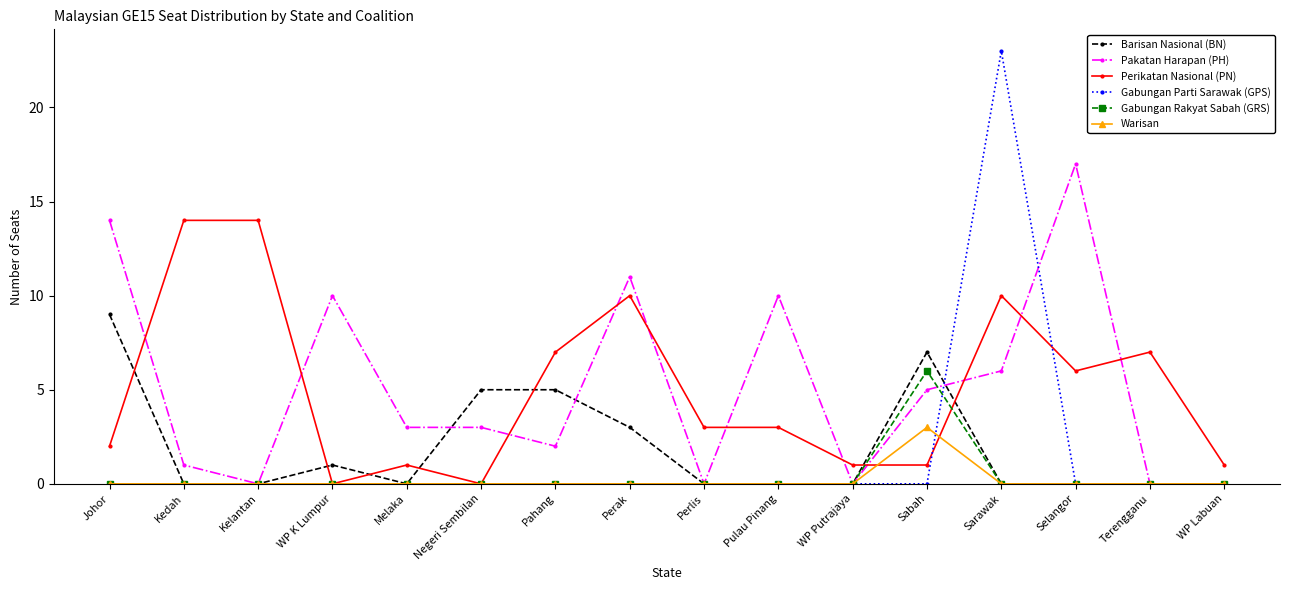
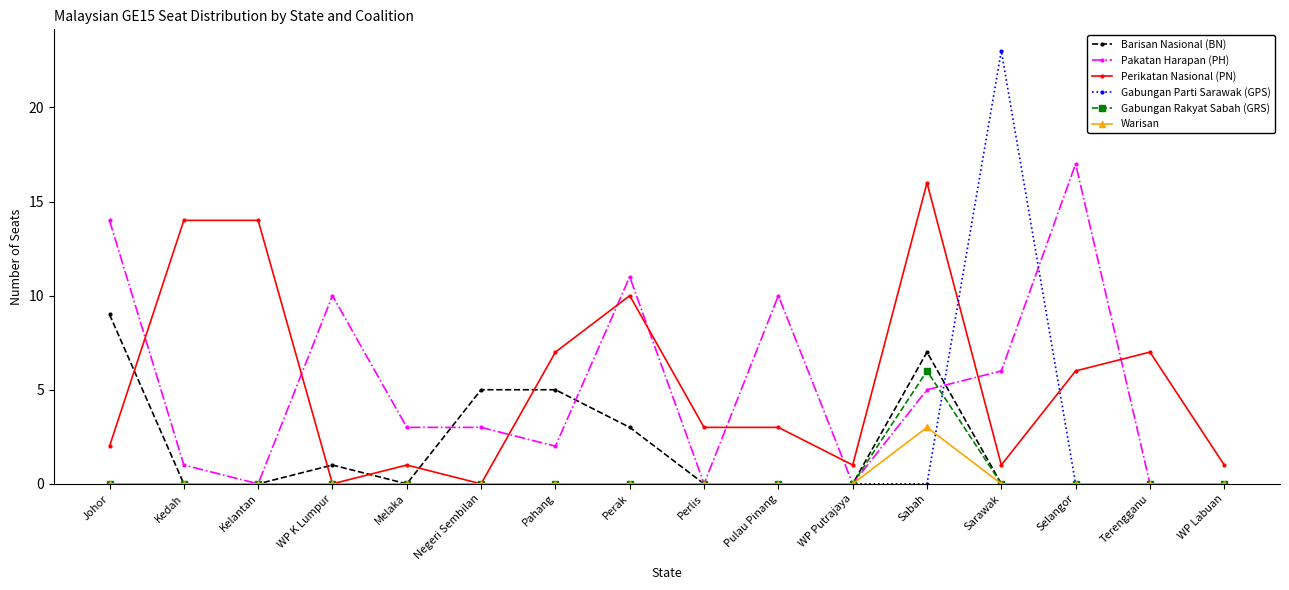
  {
    "Barisan Nasional (BN)": {
      "Johor": 9,
      "WP K Lumpur": 1,
      "Negeri Sembilan": 5,
      "Pahang": 5,
      "Perak": 3,
      "Sabah": 7
    },
    "Pakatan Harapan (PH)": {
      "Johor": 14,
      "Kedah": 1,
      "WP K Lumpur": 10,
      "Melaka": 3,
      "Negeri Sembilan": 3,
      "Pahang": 2,
      "Perak": 11,
      "Pulau Pinang": 10,
      "Sabah": 5,
      "Sarawak": 6,
      "Selangor": 17
    },
    "Perikatan Nasional (PN)": {
      "Johor": 2,
      "Kedah": 14,
      "Kelantan": 14,
      "Melaka": 1,
      "Pahang": 7,
      "Perak": 10,
      "Perlis": 3,
      "Pulau Pinang": 3,
      "WP Putrajaya": 1,
-     "Sabah": 1,
-     "Sarawak": 10,
+     "Sabah": 16,
+     "Sarawak": 1,
      "Selangor": 6,
      "Terengganu": 7,
      "WP Labuan": 1
    },
    "Gabungan Parti Sarawak (GPS)": {
      "Sabah": 0,
      "Sarawak": 23
    },
    "Gabungan Rakyat Sabah (GRS)": {
      "Sabah": 6
    },
    "Warisan": {
      "Sabah": 3
    }
  }
